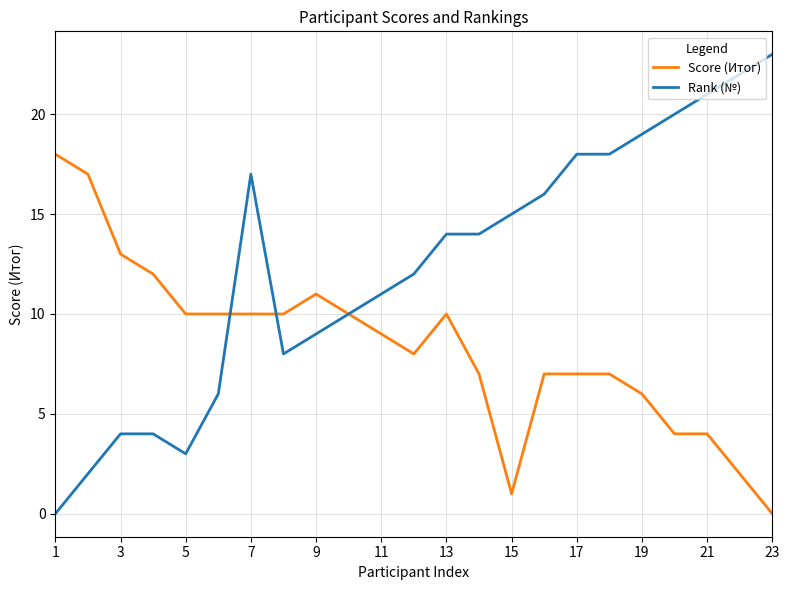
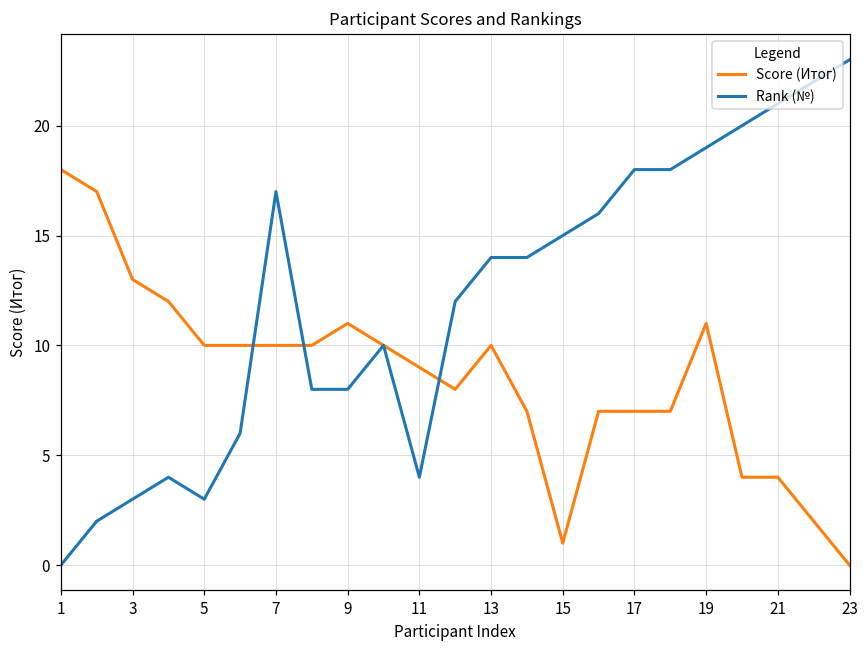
  {
    "Score (Итог)": {
      "1": 18,
      "3": 13,
      "5": 10,
      "7": 10,
      "9": 11,
      "11": 9,
      "13": 10,
      "15": 1,
      "17": 7,
-     "19": 6,
+     "19": 11,
      "21": 4,
      "23": 0
    },
    "Rank (№)": {
      "1": 0,
-     "3": 4,
+     "3": 3,
      "5": 3,
      "7": 17,
-     "9": 9,
-     "11": 11,
+     "9": 8,
+     "11": 4,
      "13": 14,
      "15": 15,
      "17": 18,
      "19": 19,
      "23": 23
    }
  }
